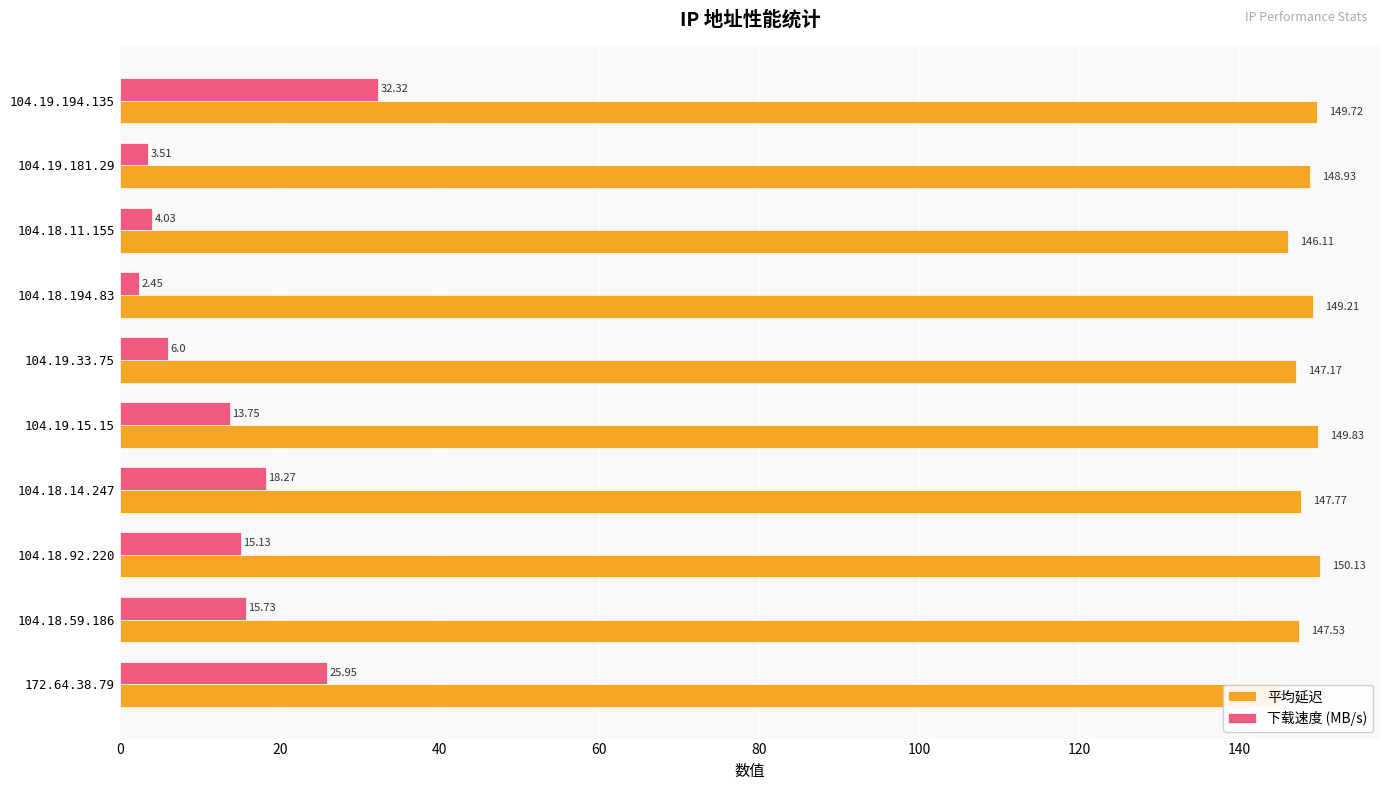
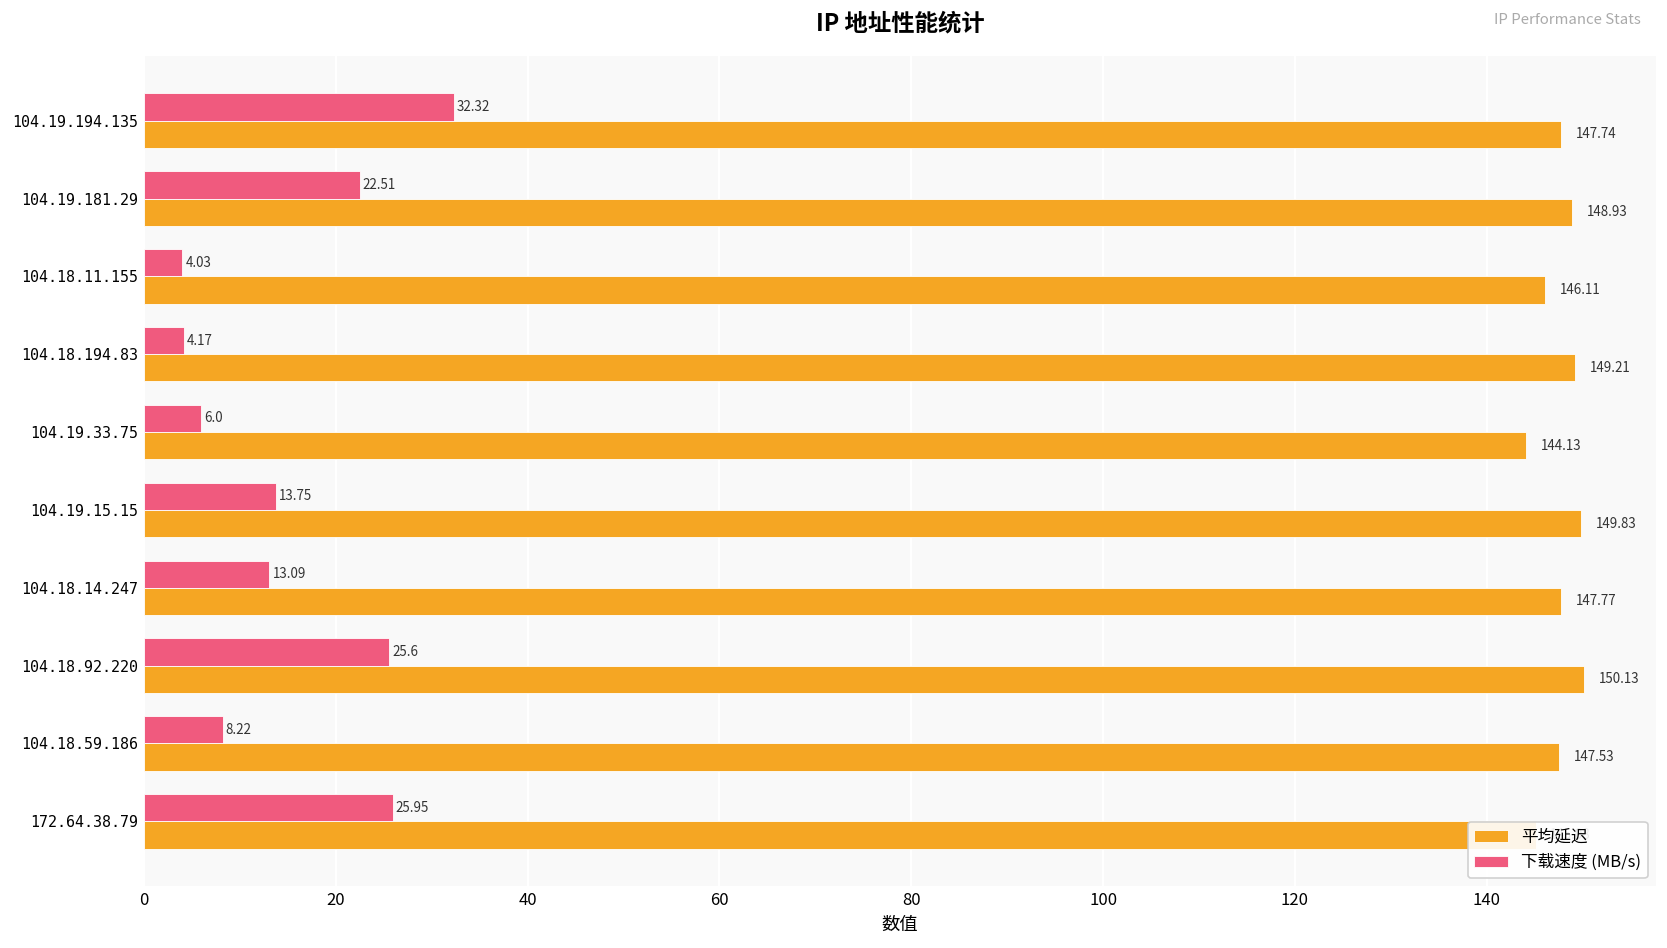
  {
    "平均延迟": {
-     "104.19.194.135": 149.72,
+     "104.19.194.135": 147.74,
      "104.19.181.29": 148.93,
      "104.18.11.155": 146.11,
      "104.18.194.83": 149.21,
-     "104.19.33.75": 147.17,
+     "104.19.33.75": 144.13,
      "104.19.15.15": 149.83,
      "104.18.14.247": 147.77,
      "104.18.92.220": 150.13,
      "104.18.59.186": 147.53
    },
    "下载速度 (MB/s)": {
      "104.19.194.135": 32.32,
-     "104.19.181.29": 3.51,
+     "104.19.181.29": 22.51,
      "104.18.11.155": 4.03,
-     "104.18.194.83": 2.45,
+     "104.18.194.83": 4.17,
      "104.19.33.75": 6.0,
      "104.19.15.15": 13.75,
-     "104.18.14.247": 18.27,
-     "104.18.92.220": 15.13,
-     "104.18.59.186": 15.73,
+     "104.18.14.247": 13.09,
+     "104.18.92.220": 25.6,
+     "104.18.59.186": 8.22,
      "172.64.38.79": 25.95
    }
  }
